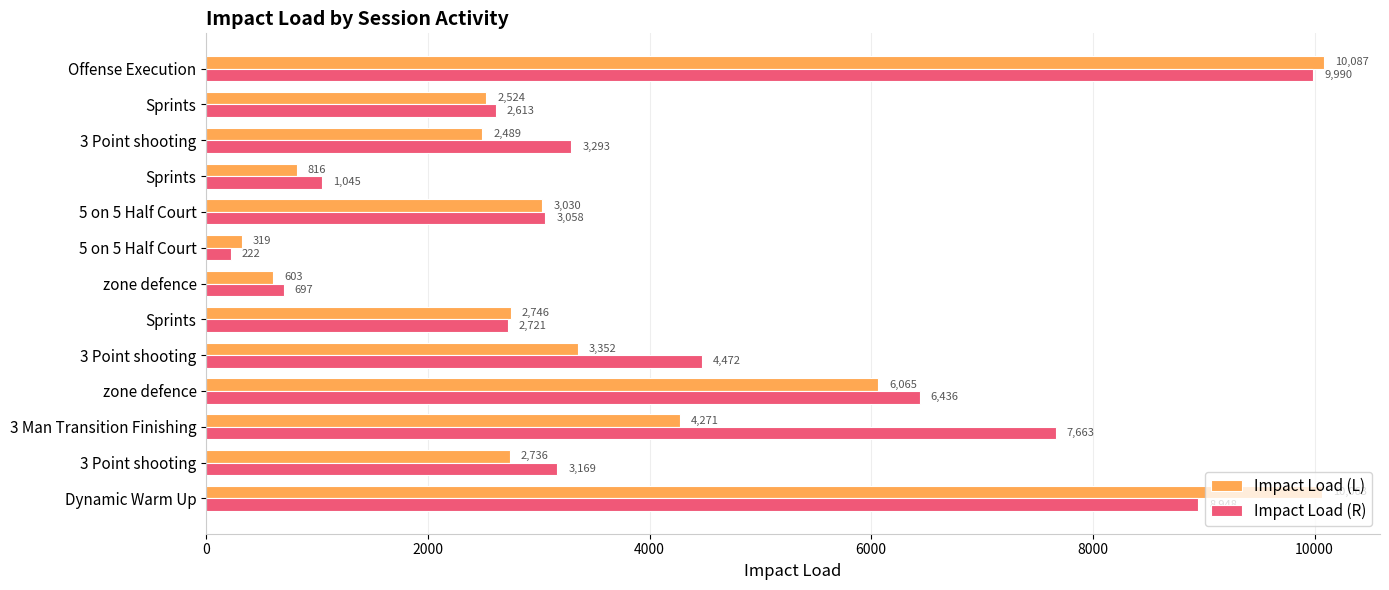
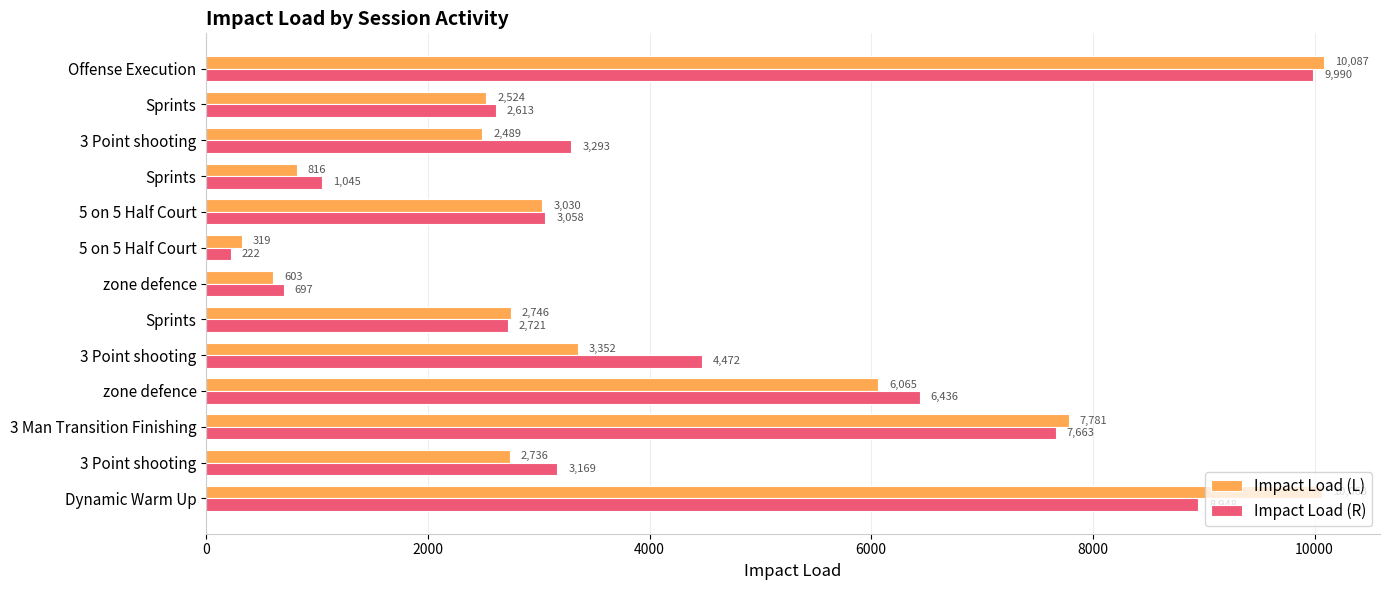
  {
    "Impact Load (L)": {
      "Offense Execution": "10,087",
-     "3 Man Transition Finishing": "4,271"
+     "3 Man Transition Finishing": "7,781"
    },
    "Impact Load (R)": {
      "Offense Execution": "9,990",
      "3 Man Transition Finishing": "7,663"
    }
  }
